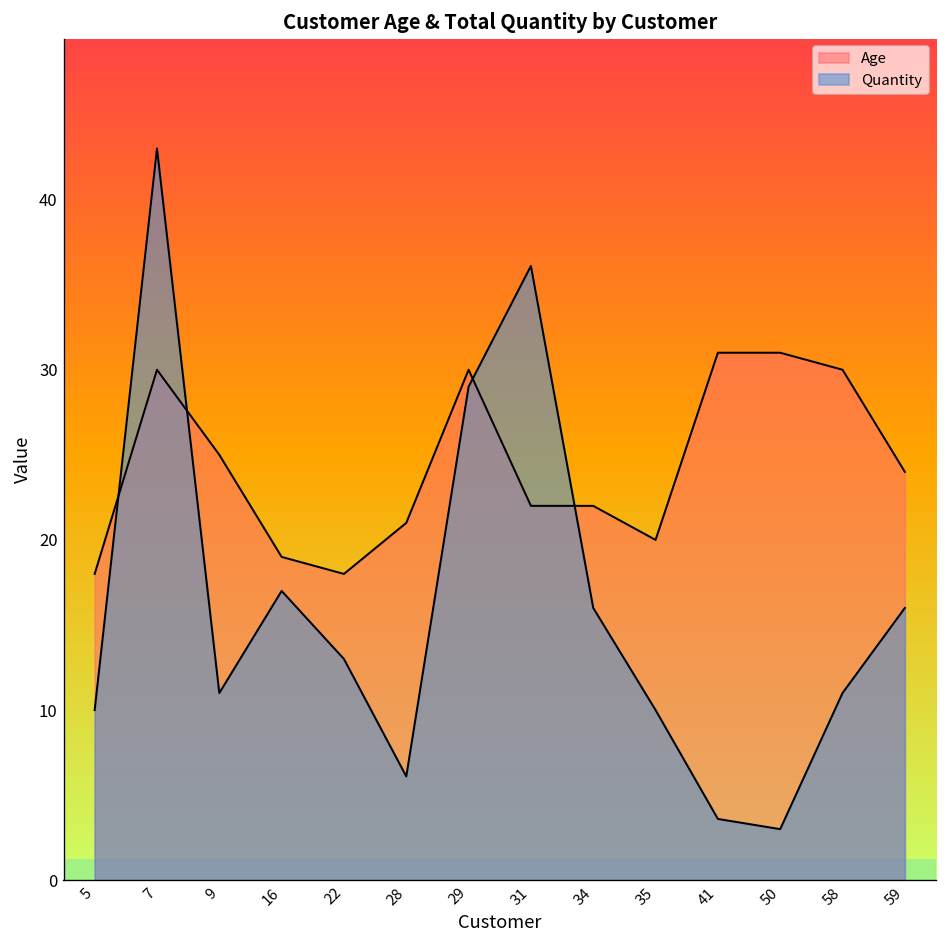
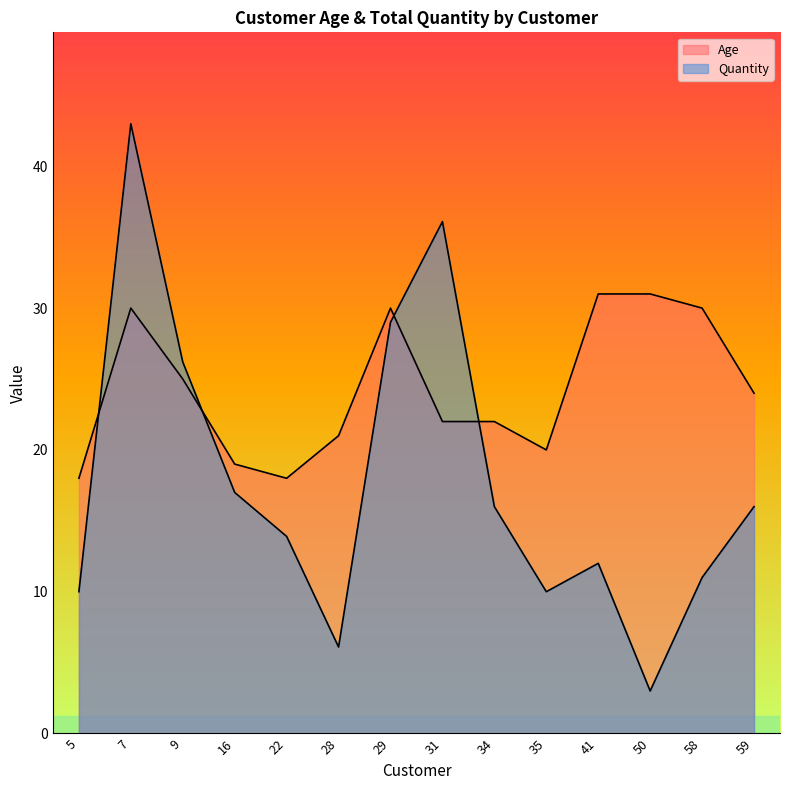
  {
    "Age": {
      "5": 18.0,
      "7": 30.0,
      "9": 25.0,
      "16": 19.0,
      "22": 18.0,
      "28": 21.0,
      "29": 30.0,
      "31": 22.0,
      "34": 22.0,
      "35": 20.0,
      "41": 31.0,
      "50": 31.0,
      "58": 30.0,
      "59": 24.0
    },
    "Quantity": {
      "5": 10.0,
      "7": 43.0,
-     "9": 11.0,
+     "9": 26.2,
      "16": 17.0,
-     "22": 13.0,
+     "22": 13.9,
      "28": 6.1,
      "29": 29.0,
      "31": 36.1,
      "34": 16.0,
      "35": 10.0,
-     "41": 3.6,
+     "41": 12.0,
      "50": 3.0,
      "58": 11.0,
      "59": 16.0
    }
  }
